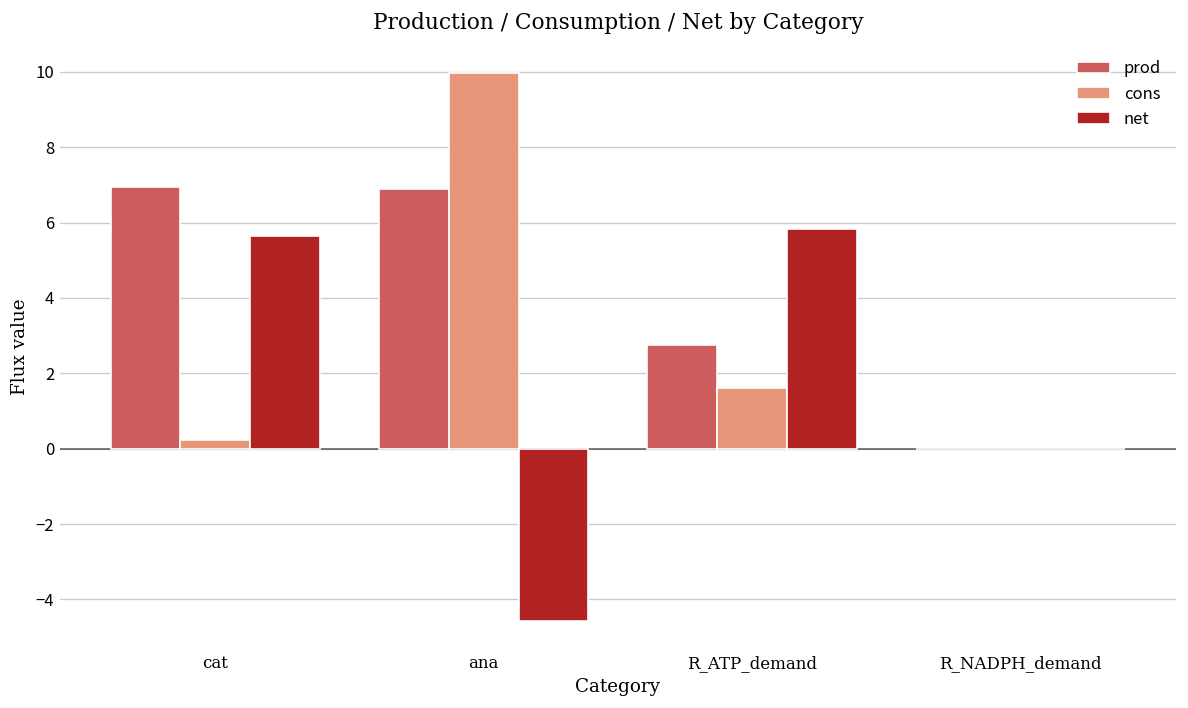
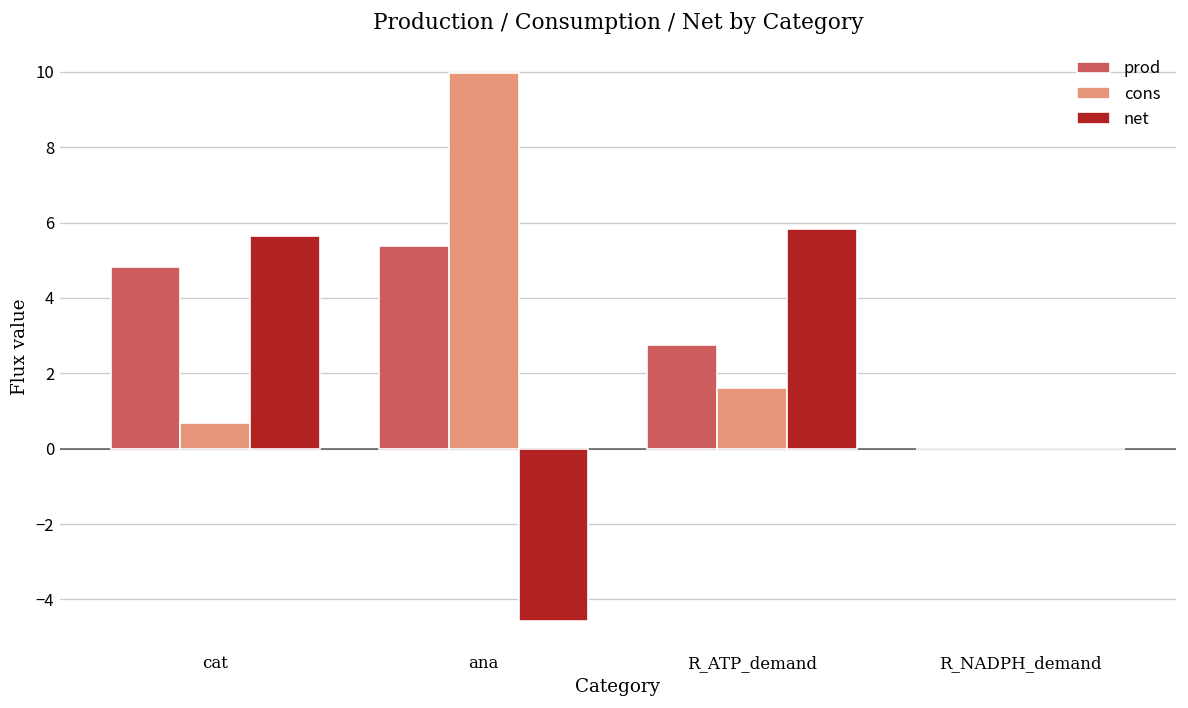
  {
    "prod": {
-     "cat": 6.9,
-     "ana": 6.9,
+     "cat": 4.8,
+     "ana": 5.4,
      "R_ATP_demand": 2.7
    },
    "cons": {
-     "cat": 0.2,
+     "cat": 0.7,
      "ana": 10.0,
      "R_ATP_demand": 1.6
    },
    "net": {
      "cat": 5.6,
      "ana": -4.6,
      "R_ATP_demand": 5.8
    }
  }
